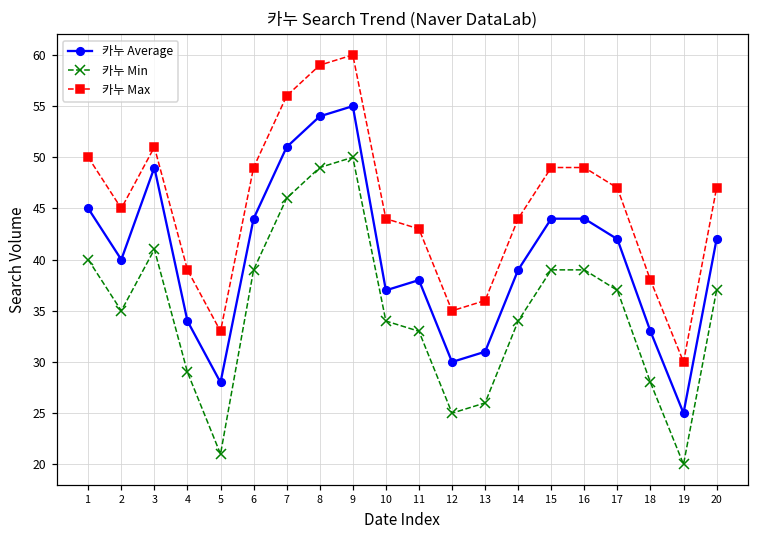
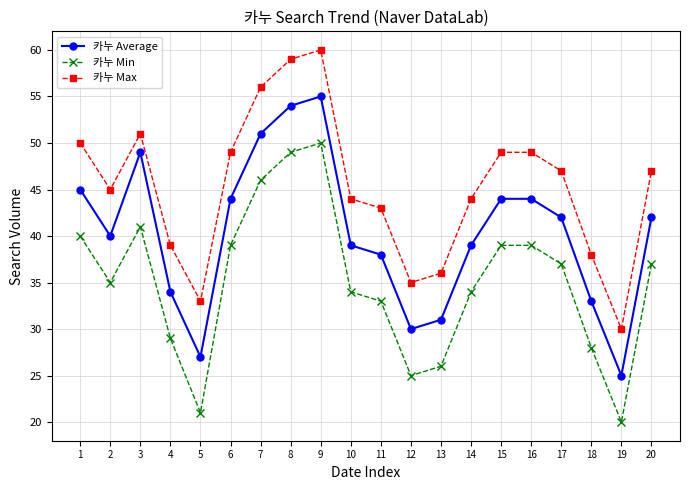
  {
    "카누 Average": {
      "1": 45,
      "2": 40,
      "3": 49,
      "4": 34,
-     "5": 28,
+     "5": 27,
      "6": 44,
      "7": 51,
      "8": 54,
      "9": 55,
-     "10": 37,
+     "10": 39,
      "11": 38,
      "12": 30,
      "13": 31,
      "14": 39,
      "15": 44,
      "16": 44,
      "17": 42,
      "18": 33,
      "19": 25,
      "20": 42
    },
    "카누 Min": {
      "1": 40,
      "2": 35,
      "3": 41,
      "4": 29,
      "5": 21,
      "6": 39,
      "7": 46,
      "8": 49,
      "9": 50,
      "10": 34,
      "11": 33,
      "12": 25,
      "13": 26,
      "14": 34,
      "15": 39,
      "16": 39,
      "17": 37,
      "18": 28,
      "19": 20,
      "20": 37
    },
    "카누 Max": {
      "1": 50,
      "2": 45,
      "3": 51,
      "4": 39,
      "5": 33,
      "6": 49,
      "7": 56,
      "8": 59,
      "9": 60,
      "10": 44,
      "11": 43,
      "12": 35,
      "13": 36,
      "14": 44,
      "15": 49,
      "16": 49,
      "17": 47,
      "18": 38,
      "19": 30,
      "20": 47
    }
  }
